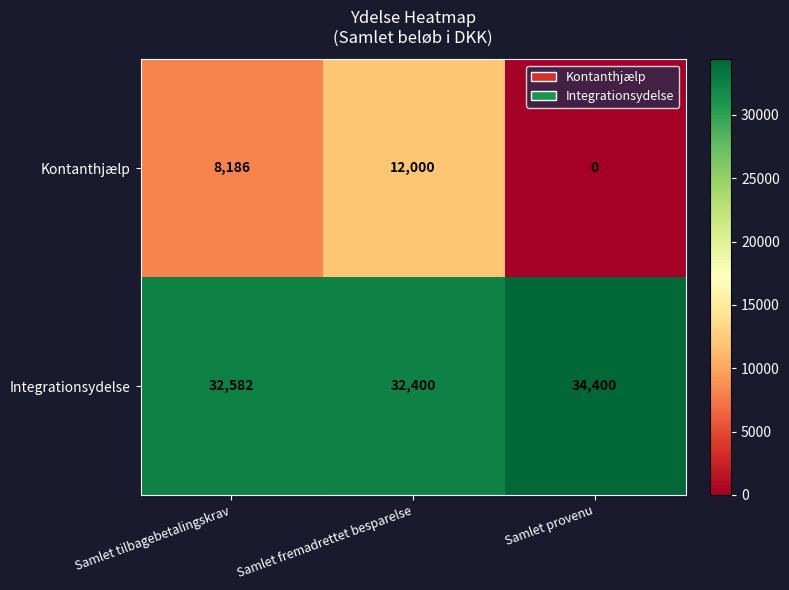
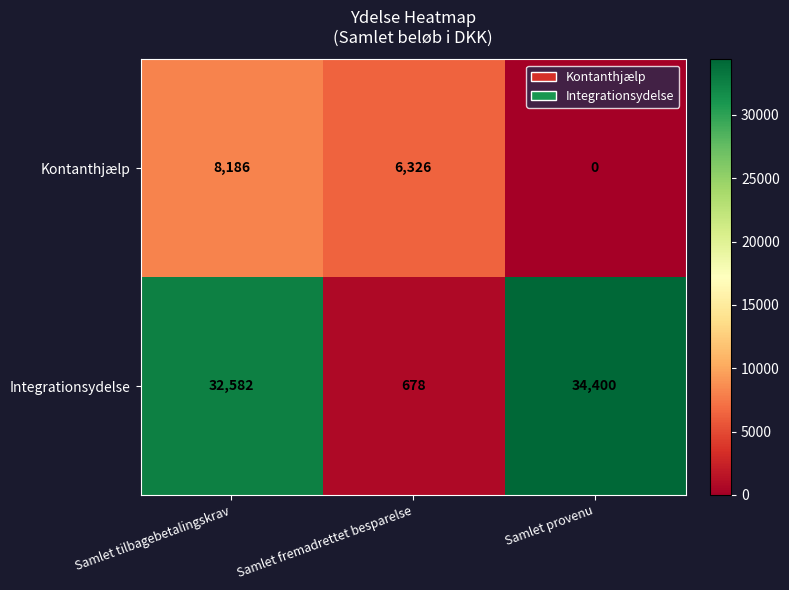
  {
    "Kontanthjælp": {
      "Samlet tilbagebetalingskrav": "8,186",
-     "Samlet fremadrettet besparelse": "12,000",
+     "Samlet fremadrettet besparelse": "6,326",
      "Samlet provenu": "0"
    },
    "Integrationsydelse": {
      "Samlet tilbagebetalingskrav": "32,582",
-     "Samlet fremadrettet besparelse": "32,400",
+     "Samlet fremadrettet besparelse": "678",
      "Samlet provenu": "34,400"
    }
  }
